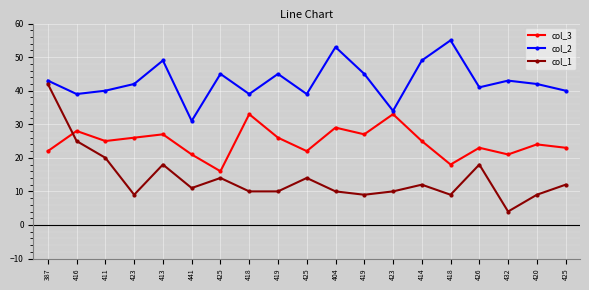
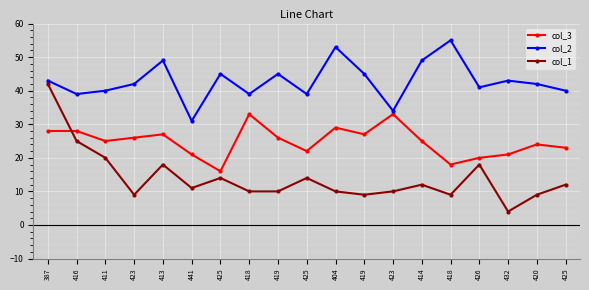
  {
    "col_3": {
-     "387": 22,
+     "387": 28,
      "416": 28,
      "411": 25,
      "413": 27,
      "441": 21,
      "404": 29,
      "414": 25,
-     "426": 23,
+     "426": 20,
      "432": 21,
      "420": 24
    },
    "col_2": {
      "387": 43,
      "416": 39,
      "411": 40,
      "413": 49,
      "441": 31,
      "404": 53,
      "414": 49,
      "426": 41,
      "432": 43,
      "420": 42
    },
    "col_1": {
      "387": 42,
      "416": 25,
      "411": 20,
      "413": 18,
      "441": 11,
      "404": 10,
      "414": 12,
      "426": 18,
      "432": 4,
      "420": 9
    }
  }
